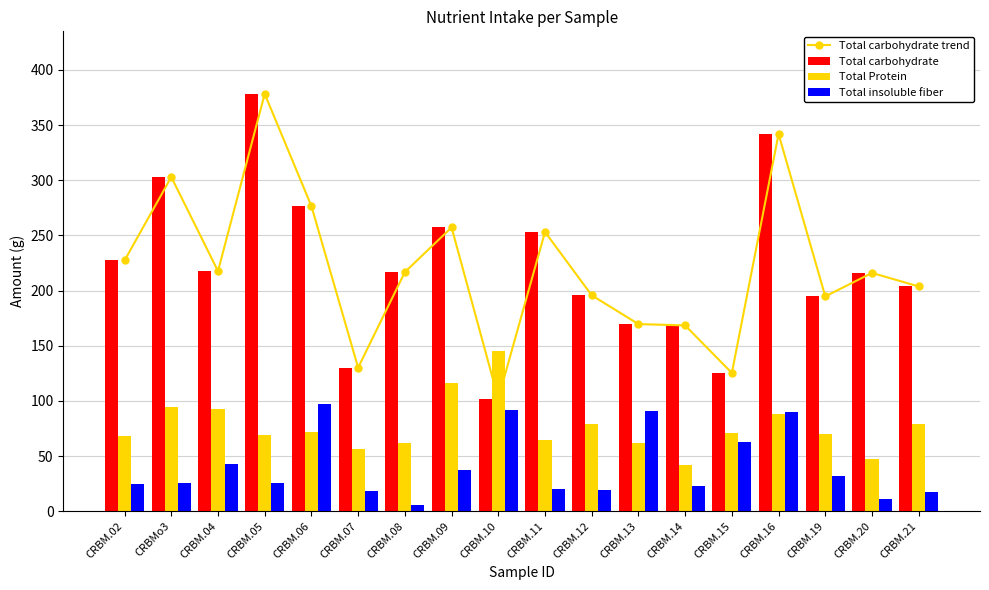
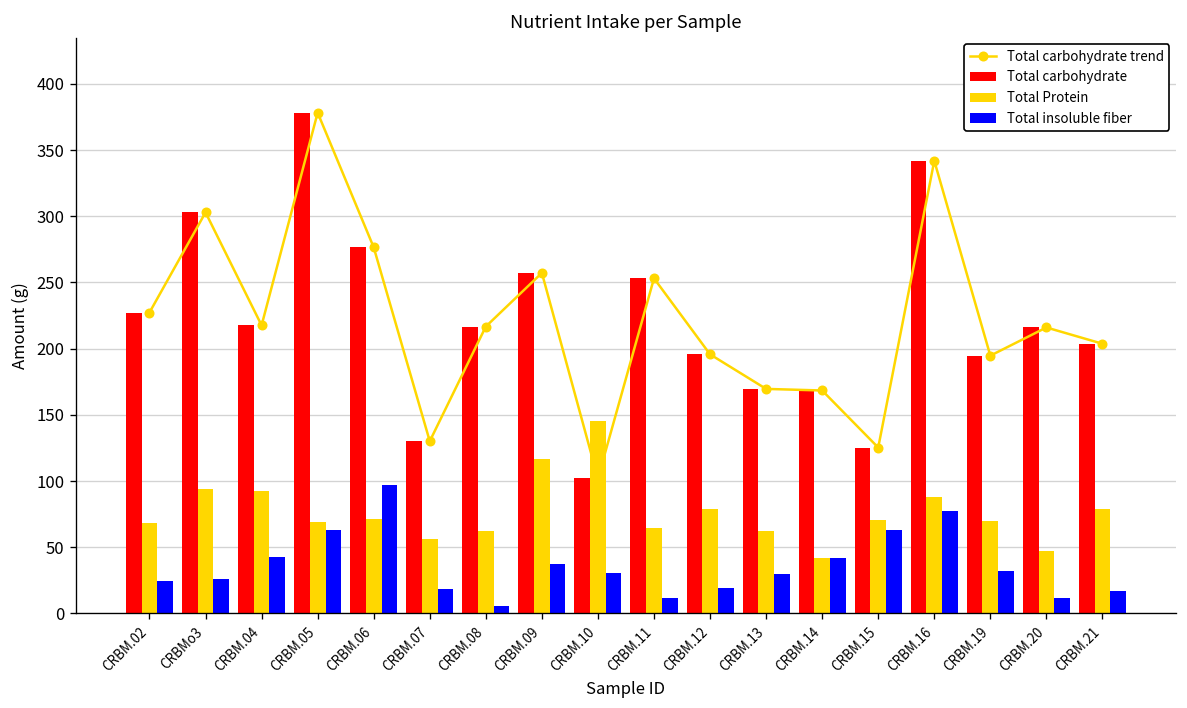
  {
    "Total carbohydrate": {
      "CRBM.02": 227,
      "CRBMo3": 303,
      "CRBM.04": 218,
      "CRBM.05": 378,
      "CRBM.06": 277,
      "CRBM.07": 130,
      "CRBM.08": 217,
      "CRBM.09": 257,
      "CRBM.10": 102,
      "CRBM.11": 253,
      "CRBM.12": 196,
      "CRBM.13": 170,
      "CRBM.14": 168,
      "CRBM.15": 125,
      "CRBM.16": 342,
      "CRBM.19": 195,
      "CRBM.20": 216,
      "CRBM.21": 204
    },
    "Total insoluble fiber": {
      "CRBM.02": 25,
      "CRBMo3": 26,
      "CRBM.04": 43,
-     "CRBM.05": 25,
+     "CRBM.05": 63,
      "CRBM.06": 97,
      "CRBM.07": 19,
      "CRBM.08": 6,
      "CRBM.09": 37,
-     "CRBM.10": 91,
-     "CRBM.11": 20,
+     "CRBM.10": 31,
+     "CRBM.11": 11,
      "CRBM.12": 19,
-     "CRBM.13": 91,
-     "CRBM.14": 23,
+     "CRBM.13": 30,
+     "CRBM.14": 42,
      "CRBM.15": 63,
-     "CRBM.16": 90,
+     "CRBM.16": 78,
      "CRBM.19": 32,
      "CRBM.20": 11,
      "CRBM.21": 17
    }
  }
